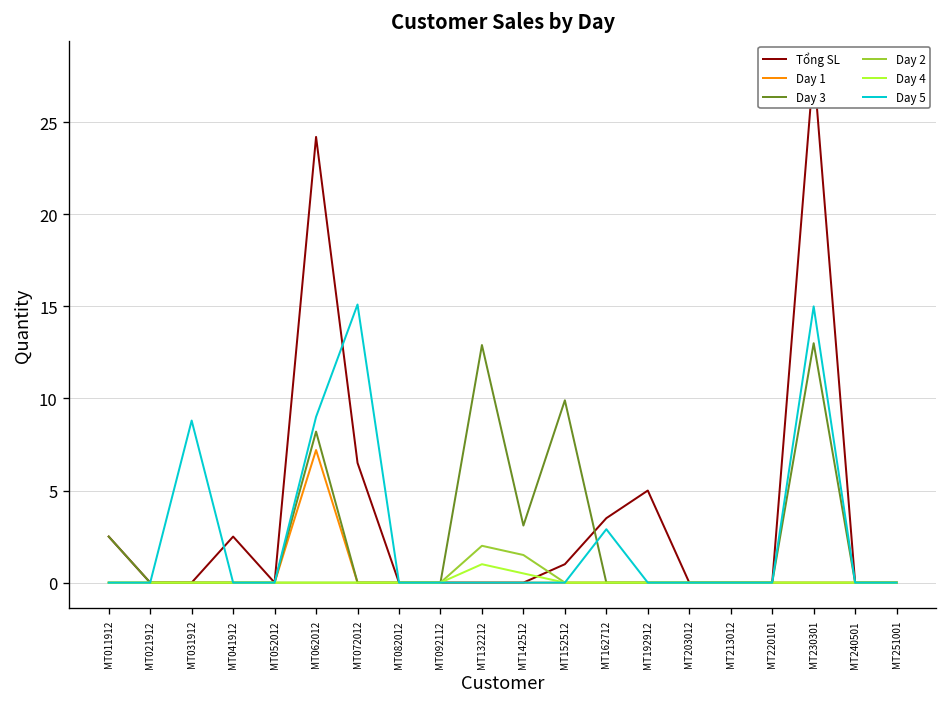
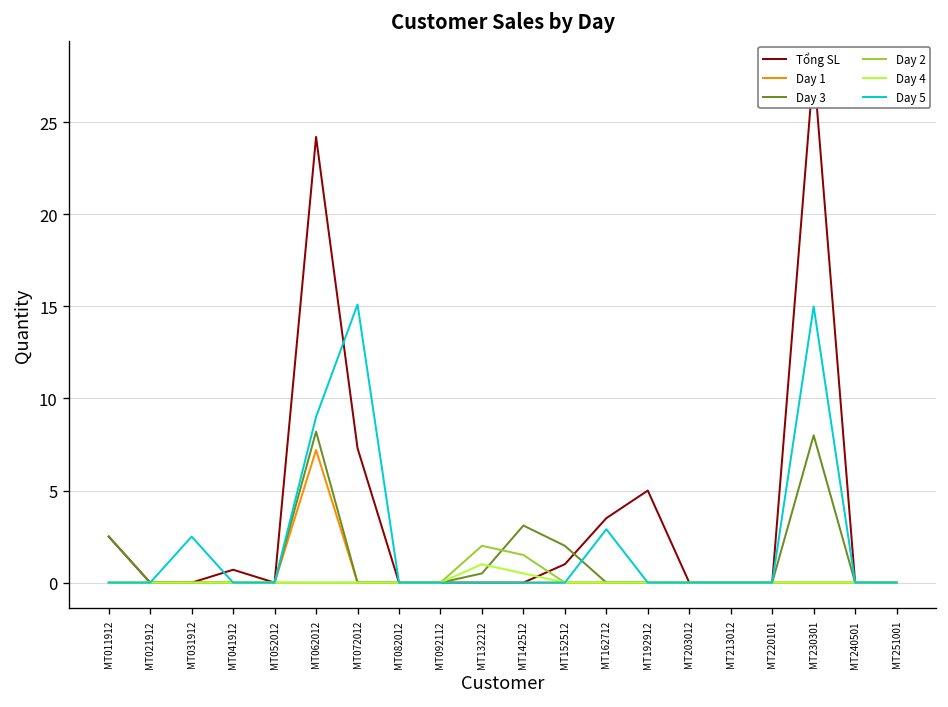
  {
    "Tổng SL": {
-     "MT041912": 2.5,
+     "MT041912": 0.7,
      "MT062012": 24.2,
-     "MT072012": 6.5,
+     "MT072012": 7.3,
      "MT152512": 1.0,
      "MT162712": 3.5,
      "MT192912": 5.0
    },
    "Day 1": {
      "MT062012": 7.2
    },
    "Day 3": {
      "MT062012": 8.2,
-     "MT132212": 12.9,
+     "MT132212": 0.5,
      "MT142512": 3.1,
-     "MT152512": 9.9,
-     "MT230301": 13
+     "MT152512": 2.0,
+     "MT230301": 8
    },
    "Day 5": {
-     "MT031912": 8.8,
+     "MT031912": 2.5,
      "MT062012": 9.0,
      "MT072012": 15.1,
      "MT162712": 2.9,
      "MT230301": 15.0
    }
  }
